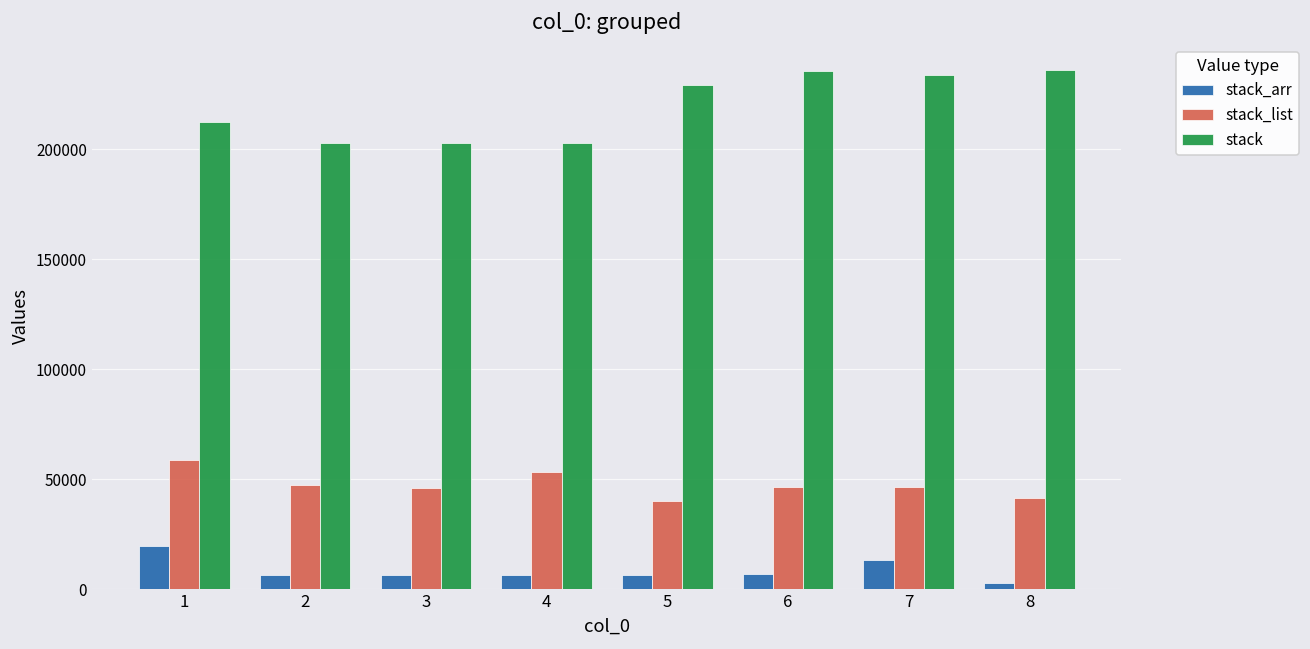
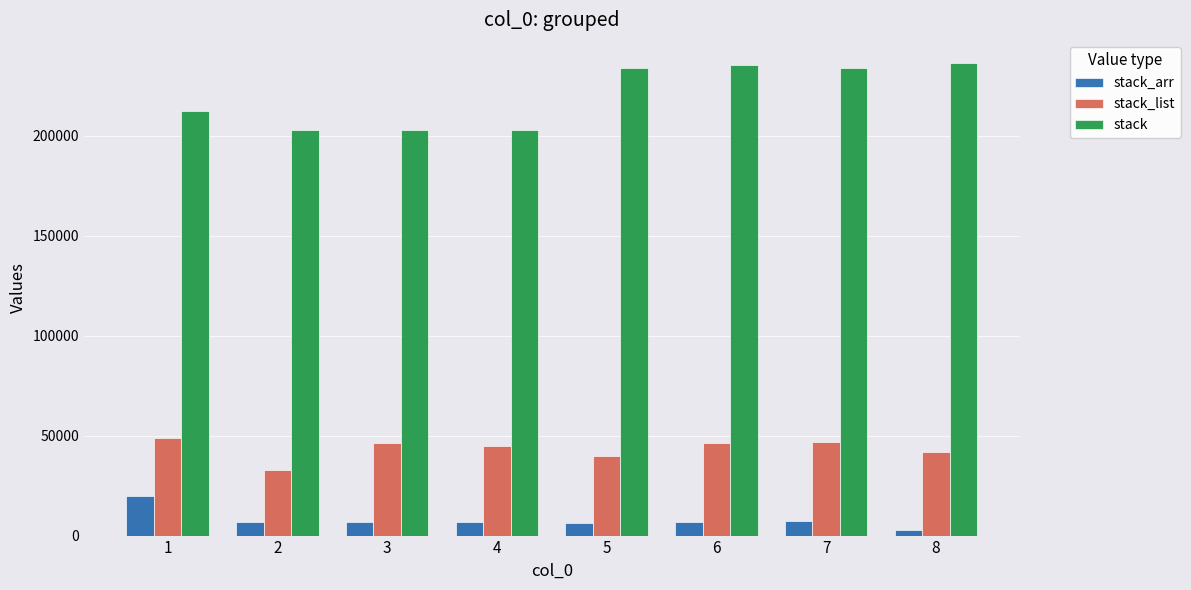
  {
    "stack_arr": {
      "1": 20000,
      "2": 7000,
      "3": 7000,
      "4": 7000,
      "5": 6000,
      "6": 7000,
-     "7": 13000,
+     "7": 7000,
      "8": 3000
    },
    "stack_list": {
-     "1": 59000,
-     "2": 47000,
+     "1": 49000,
+     "2": 33000,
      "3": 46000,
-     "4": 53000,
+     "4": 45000,
      "5": 40000,
      "6": 46000,
      "7": 47000,
      "8": 42000
    },
    "stack": {
      "1": 213000,
      "2": 203000,
      "3": 203000,
      "4": 203000,
-     "5": 229000,
+     "5": 234000,
      "6": 236000,
      "7": 234000,
      "8": 236000
    }
  }
